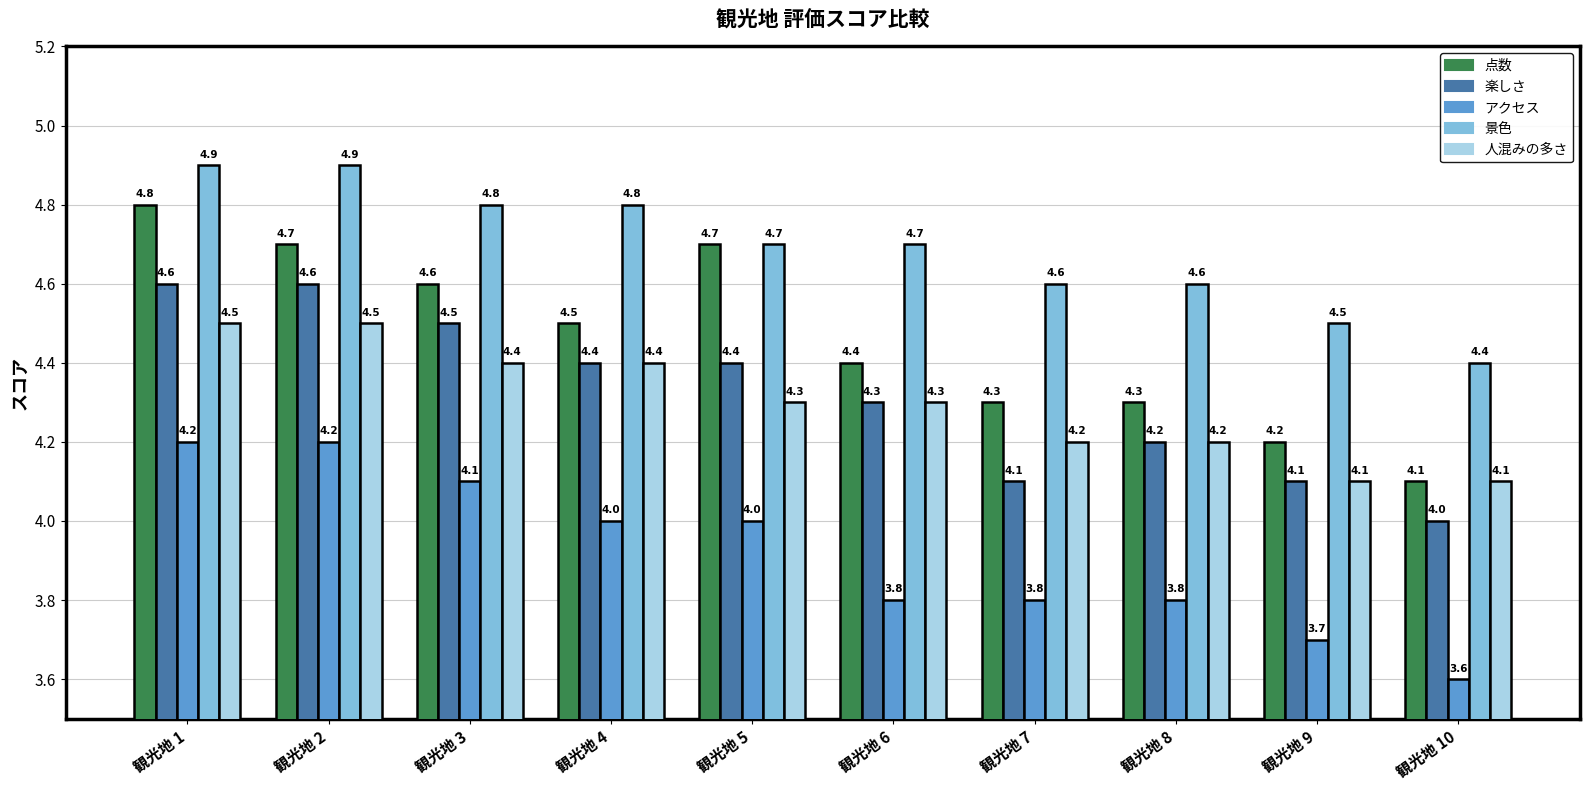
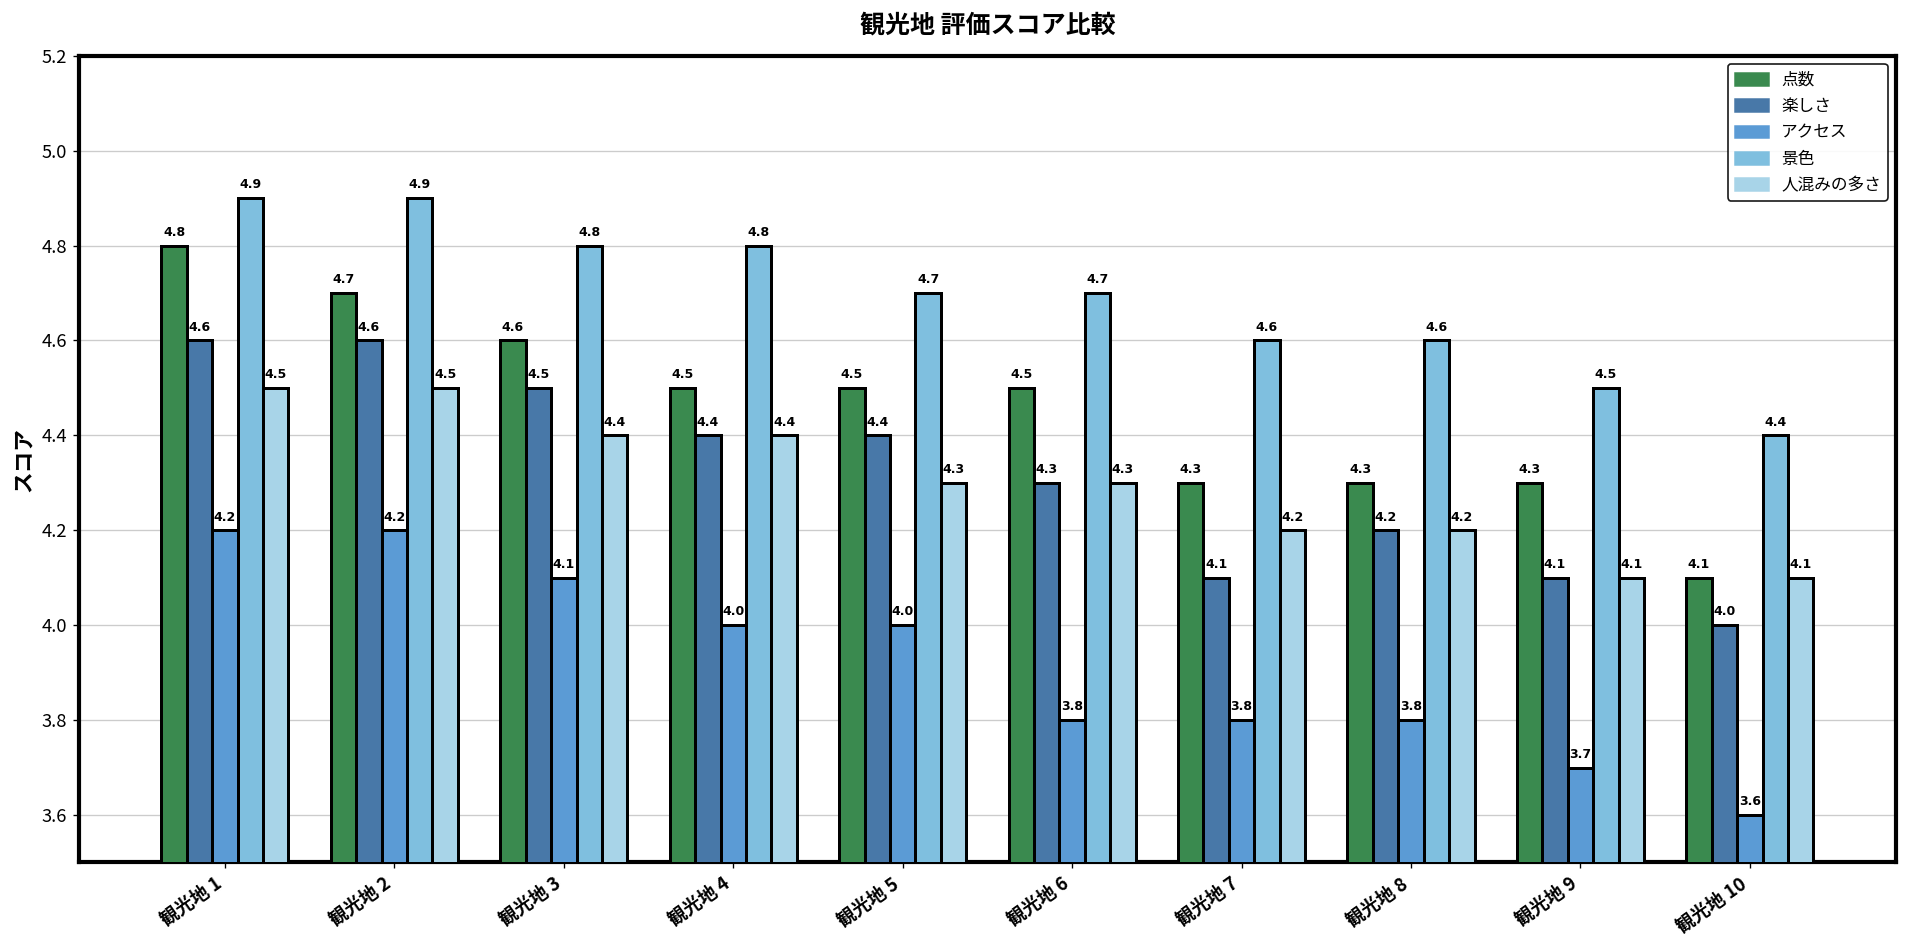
  {
    "点数": {
      "観光地 1": 4.8,
      "観光地 2": 4.7,
      "観光地 3": 4.6,
      "観光地 4": 4.5,
-     "観光地 5": 4.7,
-     "観光地 6": 4.4,
+     "観光地 5": 4.5,
+     "観光地 6": 4.5,
      "観光地 7": 4.3,
      "観光地 8": 4.3,
-     "観光地 9": 4.2,
+     "観光地 9": 4.3,
      "観光地 10": 4.1
    },
    "楽しさ": {
      "観光地 1": 4.6,
      "観光地 2": 4.6,
      "観光地 3": 4.5,
      "観光地 4": 4.4,
      "観光地 5": 4.4,
      "観光地 6": 4.3,
      "観光地 7": 4.1,
      "観光地 8": 4.2,
      "観光地 9": 4.1,
      "観光地 10": 4.0
    }
  }
